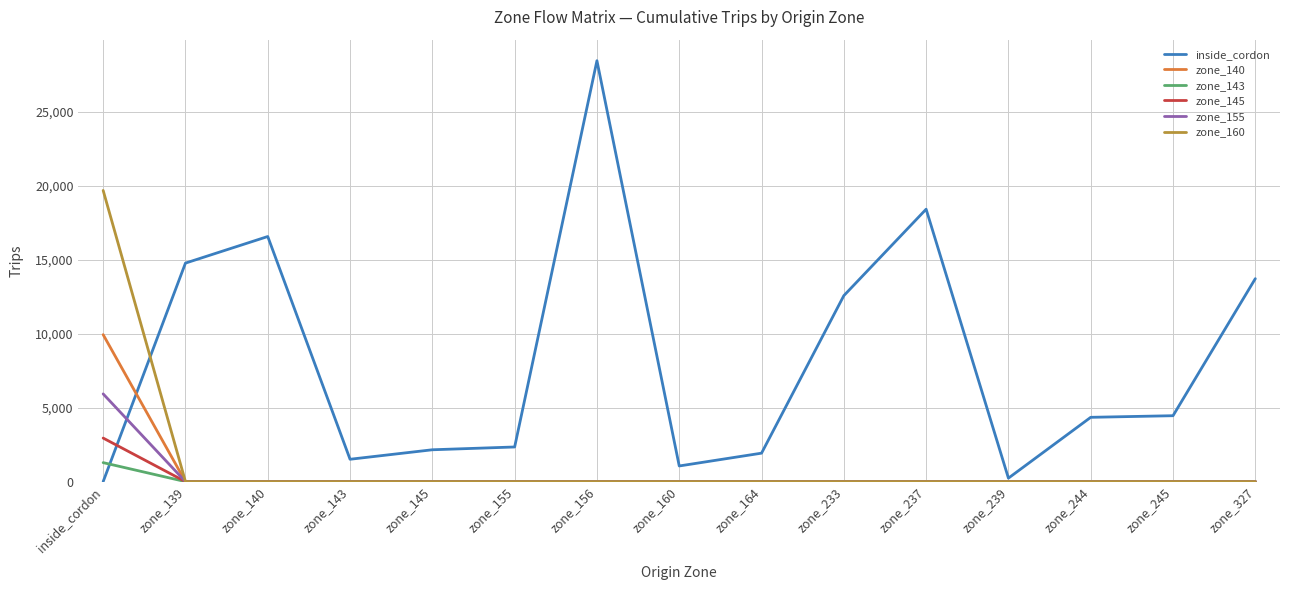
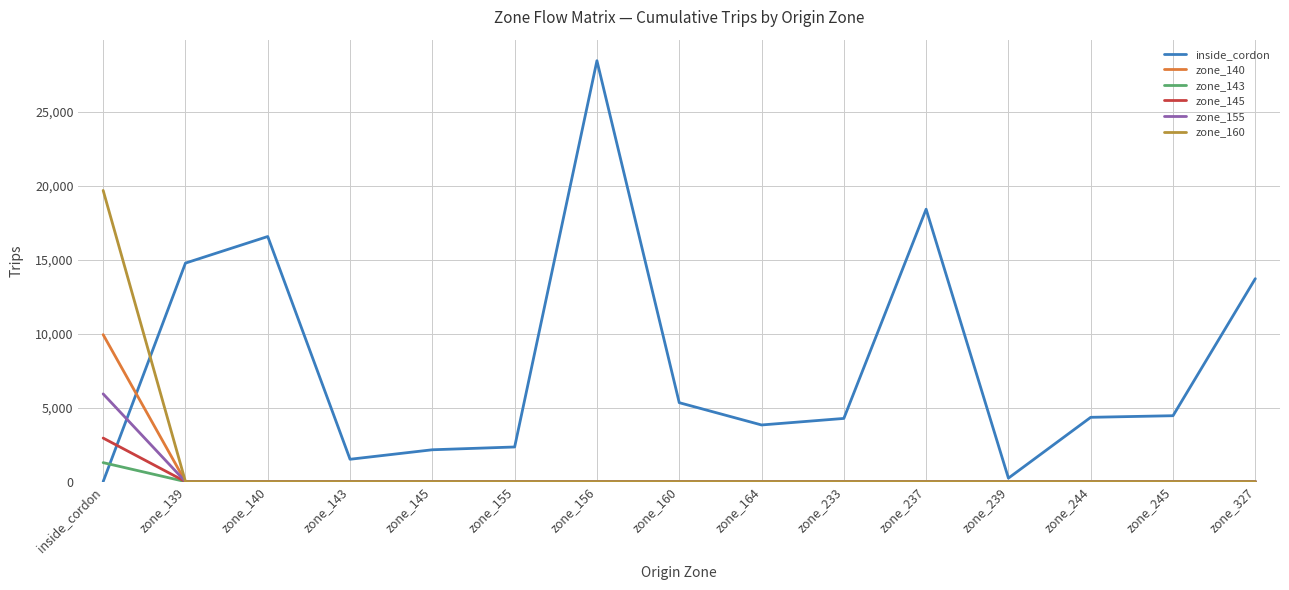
  {
    "inside_cordon": {
      "inside_cordon": "0",
      "zone_139": "14,800",
      "zone_140": "16,600",
      "zone_143": "1,500",
      "zone_145": "2,200",
      "zone_155": "2,300",
      "zone_156": "28,400",
-     "zone_160": "1,100",
-     "zone_164": "1,900",
-     "zone_233": "12,600",
+     "zone_160": "5,300",
+     "zone_164": "3,800",
+     "zone_233": "4,300",
      "zone_237": "18,400",
      "zone_239": "200",
      "zone_244": "4,300",
      "zone_245": "4,500",
      "zone_327": "13,700"
    },
    "zone_143": {
      "inside_cordon": "1,300"
    },
    "zone_145": {
      "inside_cordon": "2,900"
    },
    "zone_155": {
      "inside_cordon": "5,900"
    }
  }
